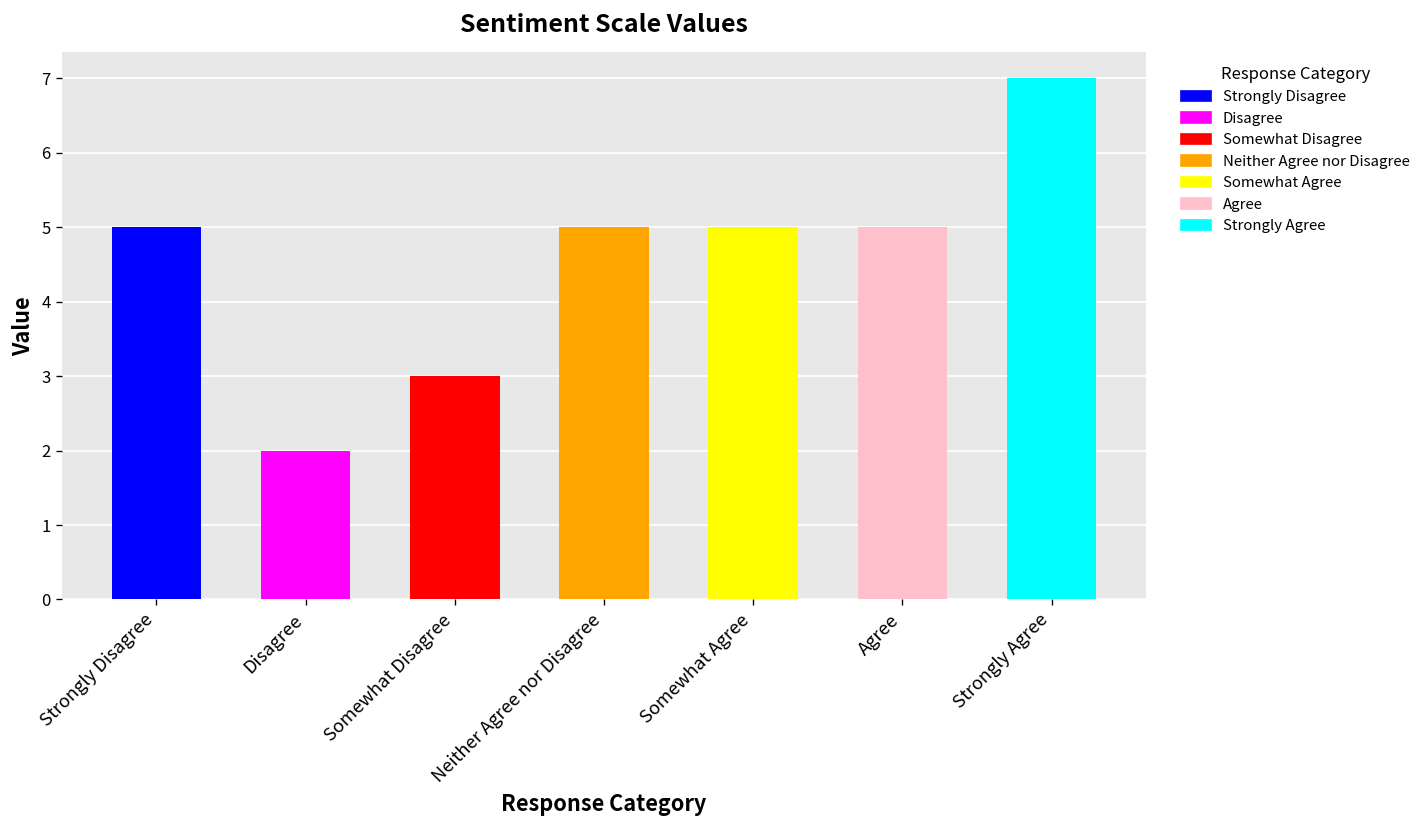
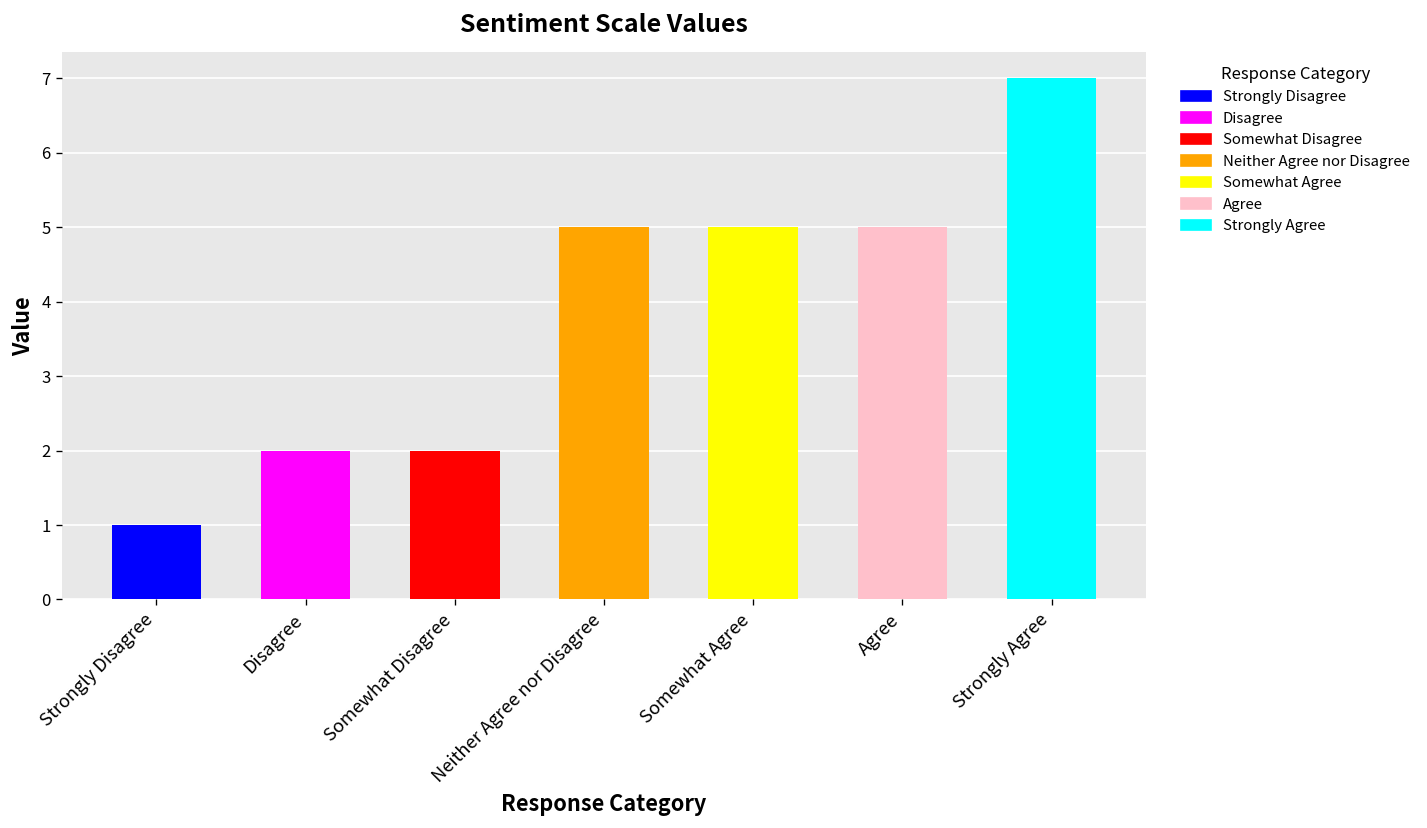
  {
-   "Strongly Disagree": 5,
+   "Strongly Disagree": 1,
    "Disagree": 2,
-   "Somewhat Disagree": 3,
+   "Somewhat Disagree": 2,
    "Neither Agree nor Disagree": 5,
    "Somewhat Agree": 5,
    "Agree": 5,
    "Strongly Agree": 7
  }
